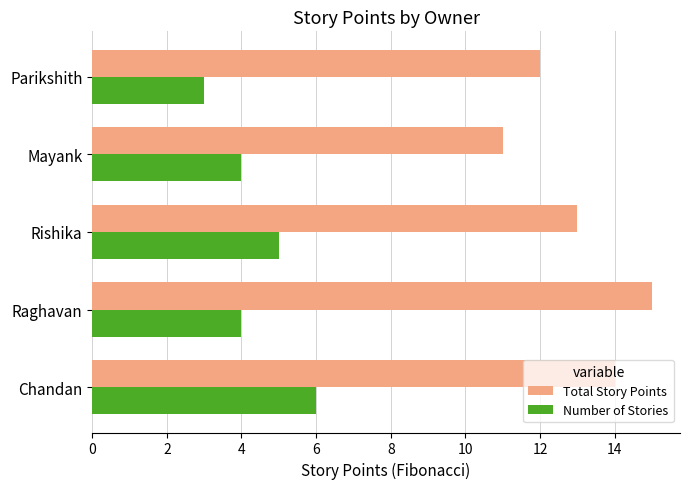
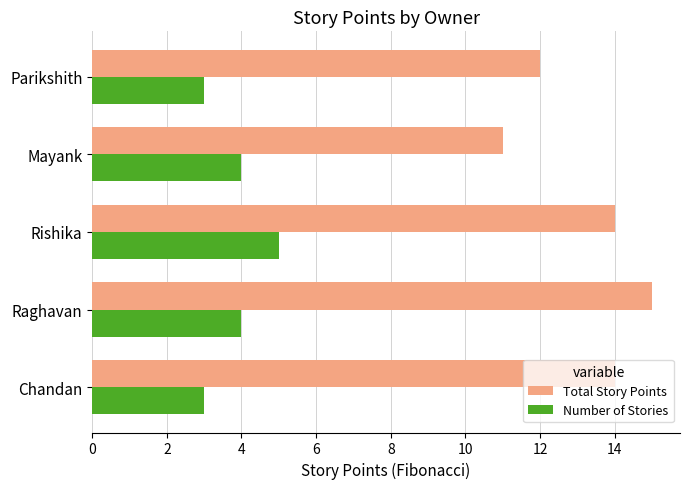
  {
    "Total Story Points": {
      "Parikshith": 12,
      "Mayank": 11,
-     "Rishika": 13,
+     "Rishika": 14,
      "Raghavan": 15
    },
    "Number of Stories": {
      "Parikshith": 3,
      "Mayank": 4,
      "Rishika": 5,
      "Raghavan": 4,
-     "Chandan": 6
+     "Chandan": 3
    }
  }
